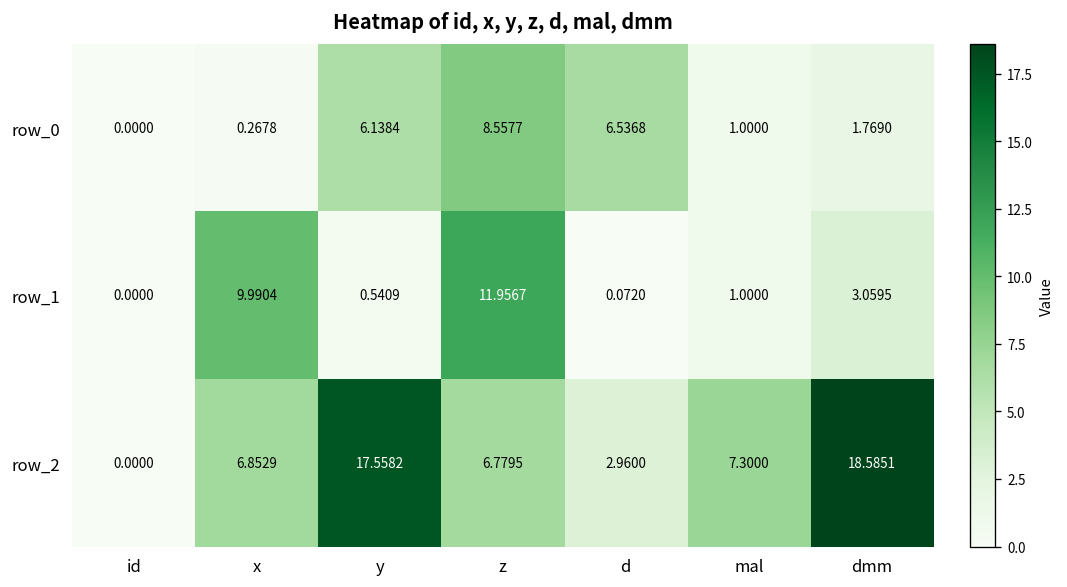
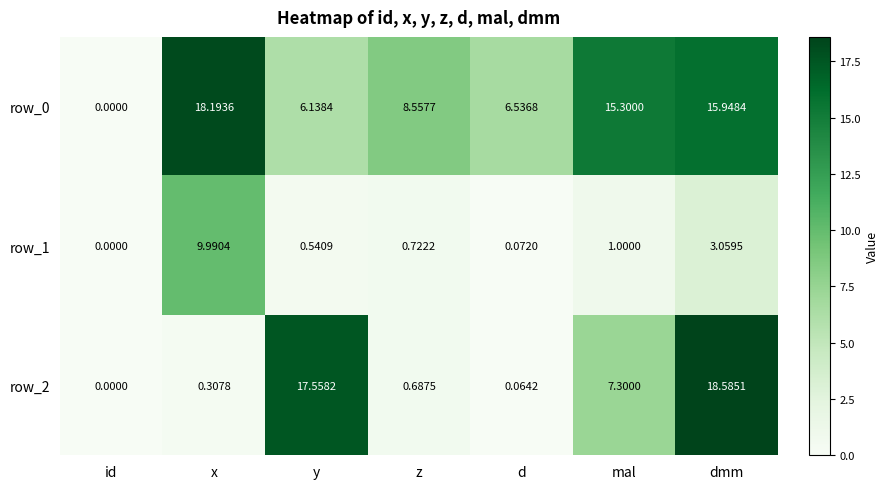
  {
    "row_0": {
      "id": 0.0000,
-     "x": 0.2678,
+     "x": 18.1936,
      "y": 6.1384,
      "z": 8.5577,
      "d": 6.5368,
-     "mal": 1.0000,
-     "dmm": 1.7690
+     "mal": 15.3000,
+     "dmm": 15.9484
    },
    "row_1": {
      "id": 0.0000,
      "x": 9.9904,
      "y": 0.5409,
-     "z": 11.9567,
+     "z": 0.7222,
      "d": 0.0720,
      "mal": 1.0000,
      "dmm": 3.0595
    },
    "row_2": {
      "id": 0.0000,
-     "x": 6.8529,
+     "x": 0.3078,
      "y": 17.5582,
-     "z": 6.7795,
-     "d": 2.9600,
+     "z": 0.6875,
+     "d": 0.0642,
      "mal": 7.3000,
      "dmm": 18.5851
    }
  }
